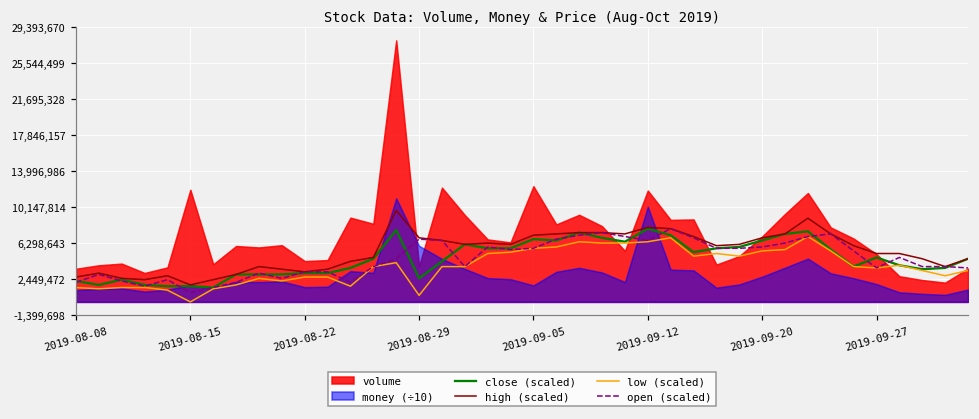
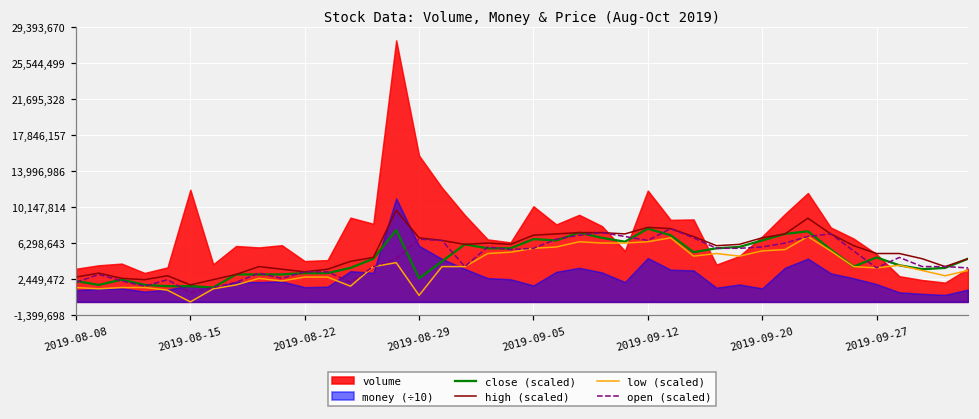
  {
    "volume": {
      "2019-08-08": "4,000,000",
      "2019-08-15": "12,000,000",
      "2019-08-22": "4,000,000",
-     "2019-08-29": "4,000,000",
-     "2019-09-05": "12,000,000",
+     "2019-08-29": "16,000,000",
+     "2019-09-05": "10,000,000",
      "2019-09-12": "12,000,000"
    },
    "close (scaled)": {
      "2019-08-29": "3,000,000",
      "2019-09-05": "7,000,000",
      "2019-09-27": "5,000,000"
    },
    "high (scaled)": {
      "2019-08-08": "3,000,000",
      "2019-09-05": "7,000,000"
    },
    "money (÷10)": {
      "2019-08-22": "2,000,000",
      "2019-08-29": "6,000,000",
      "2019-09-05": "2,000,000",
-     "2019-09-12": "10,000,000",
-     "2019-09-20": "3,000,000",
+     "2019-09-12": "5,000,000",
+     "2019-09-20": "1,000,000",
      "2019-09-27": "2,000,000"
    },
    "low (scaled)": {
      "2019-08-15": "0",
      "2019-08-22": "3,000,000",
      "2019-08-29": "1,000,000",
      "2019-09-20": "5,000,000"
    },
    "open (scaled)": {
      "2019-08-15": "1,000,000",
      "2019-09-20": "6,000,000"
    }
  }
